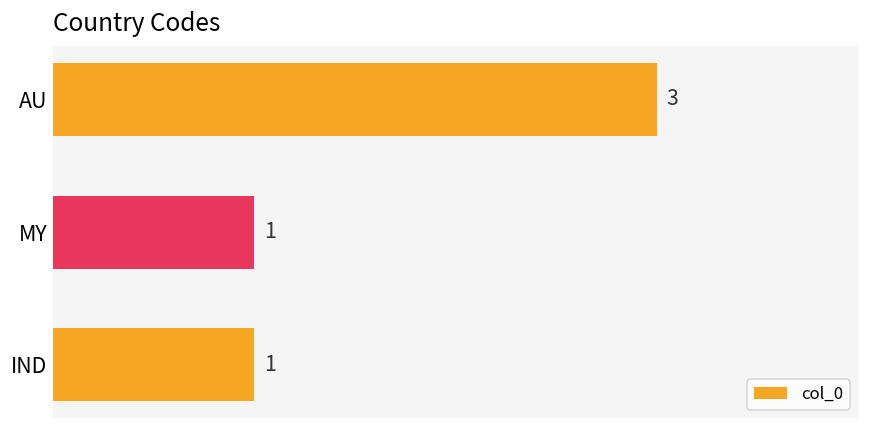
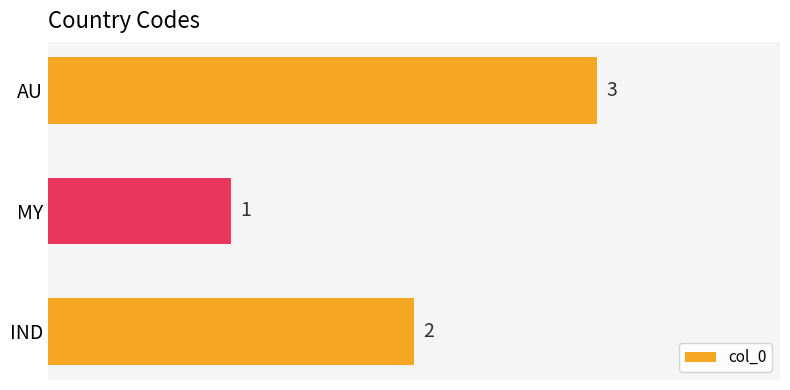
  {
    "AU": 3,
    "MY": 1,
-   "IND": 1
+   "IND": 2
  }
